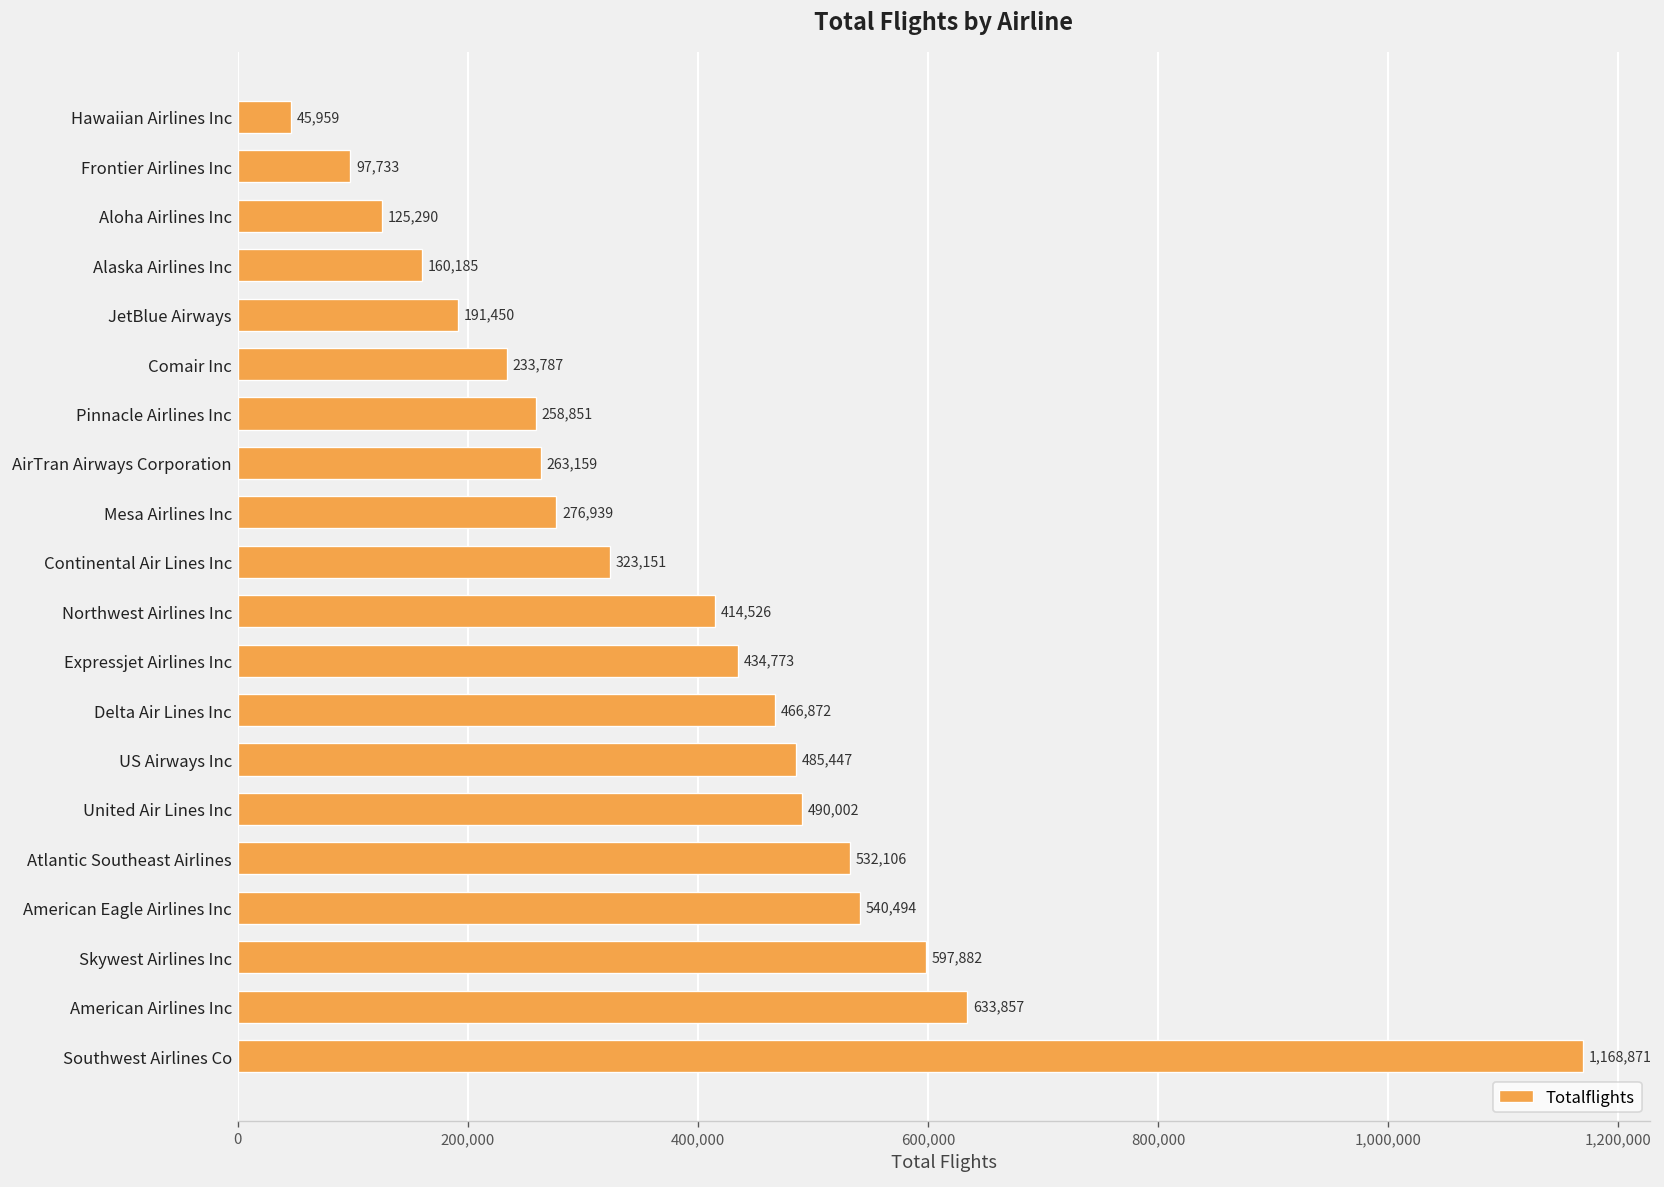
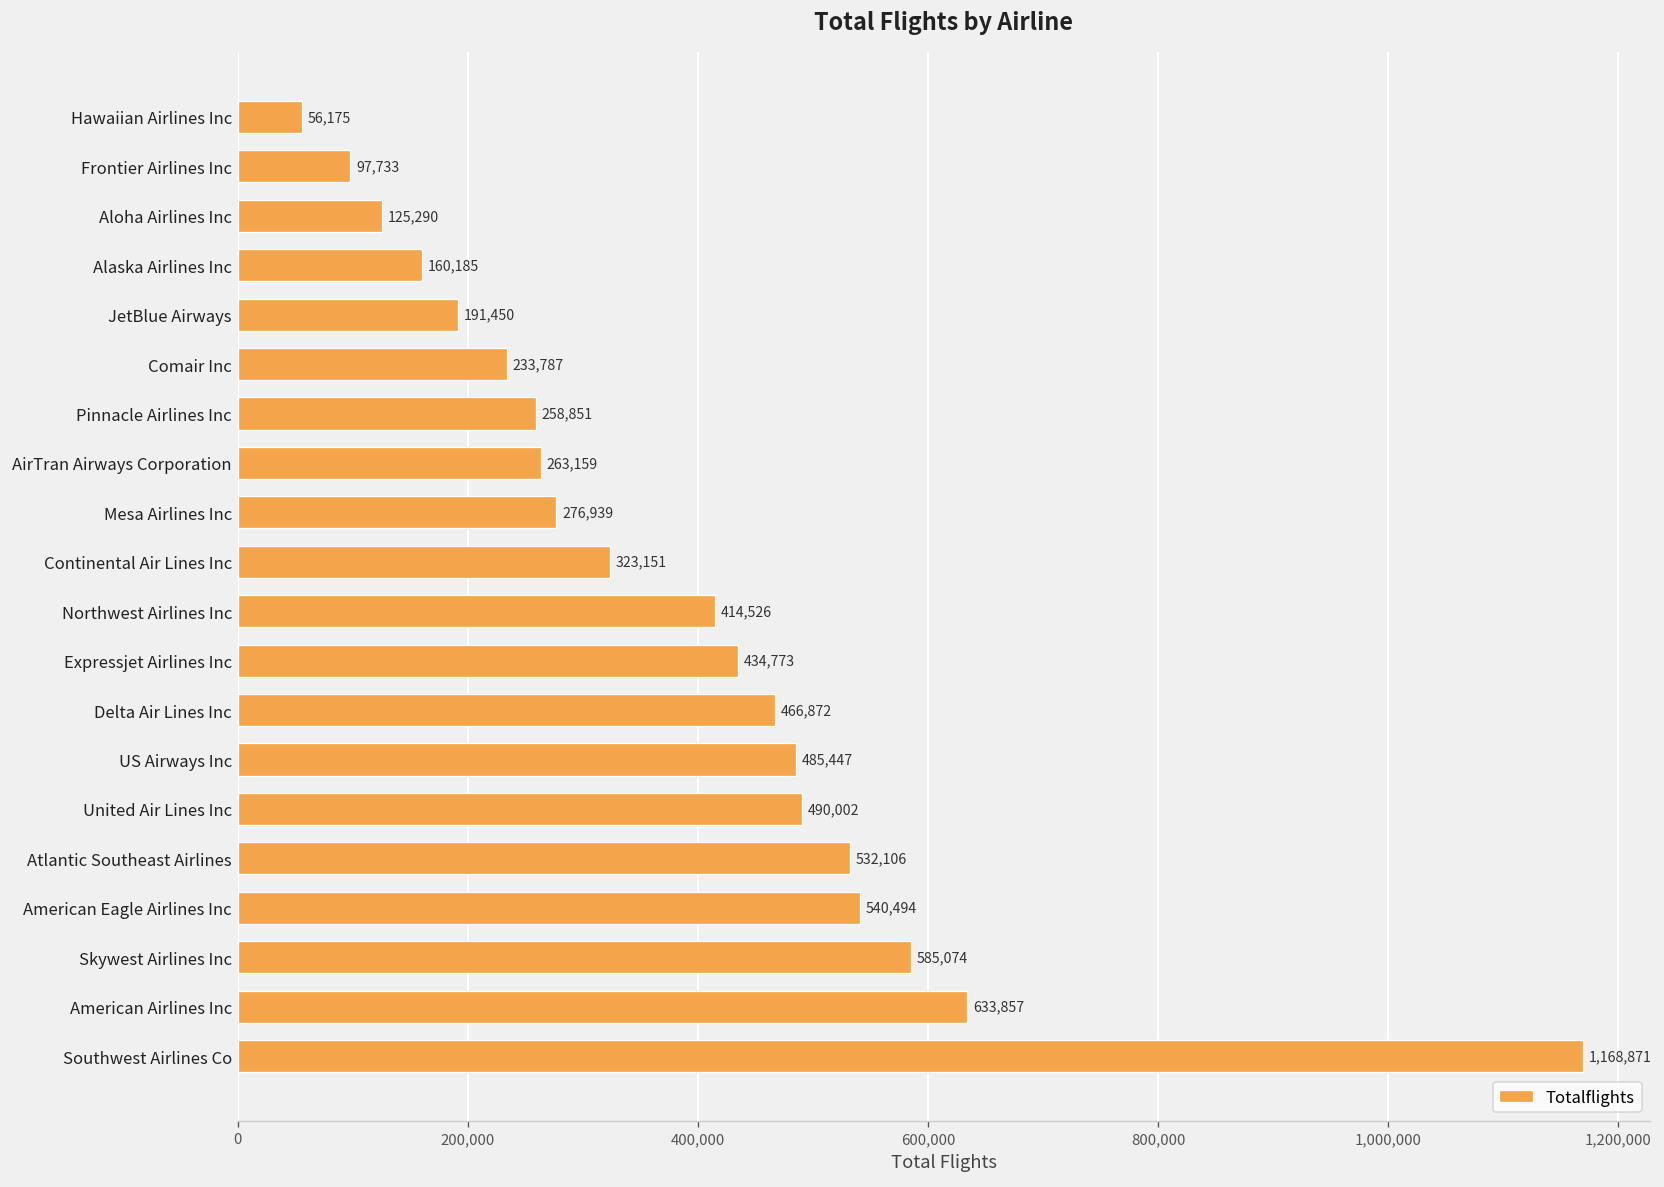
  {
-   "Hawaiian Airlines Inc": "45,959",
+   "Hawaiian Airlines Inc": "56,175",
    "Frontier Airlines Inc": "97,733",
    "Aloha Airlines Inc": "125,290",
    "Alaska Airlines Inc": "160,185",
    "JetBlue Airways": "191,450",
    "Comair Inc": "233,787",
    "Pinnacle Airlines Inc": "258,851",
    "AirTran Airways Corporation": "263,159",
    "Mesa Airlines Inc": "276,939",
    "Continental Air Lines Inc": "323,151",
    "Northwest Airlines Inc": "414,526",
    "Expressjet Airlines Inc": "434,773",
    "Delta Air Lines Inc": "466,872",
    "US Airways Inc": "485,447",
    "United Air Lines Inc": "490,002",
    "Atlantic Southeast Airlines": "532,106",
    "American Eagle Airlines Inc": "540,494",
-   "Skywest Airlines Inc": "597,882",
+   "Skywest Airlines Inc": "585,074",
    "American Airlines Inc": "633,857",
    "Southwest Airlines Co": "1,168,871"
  }
